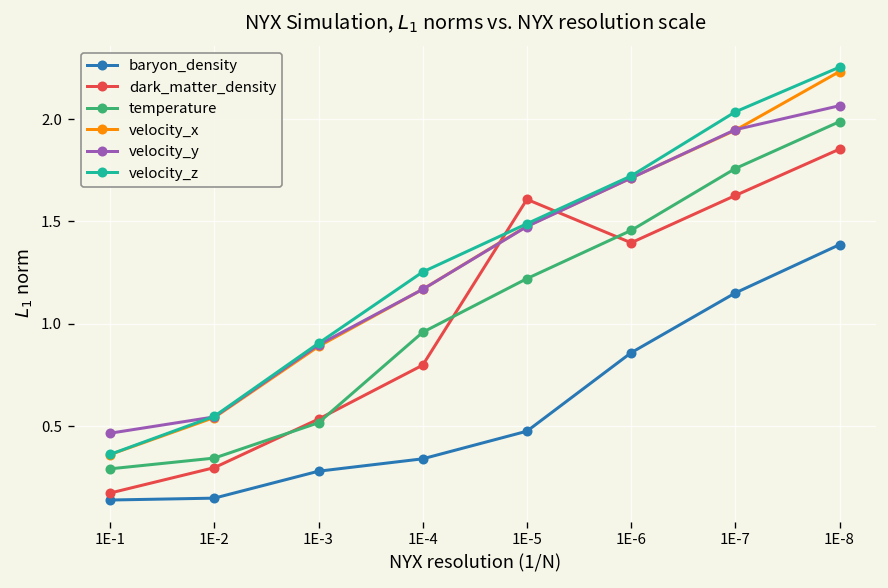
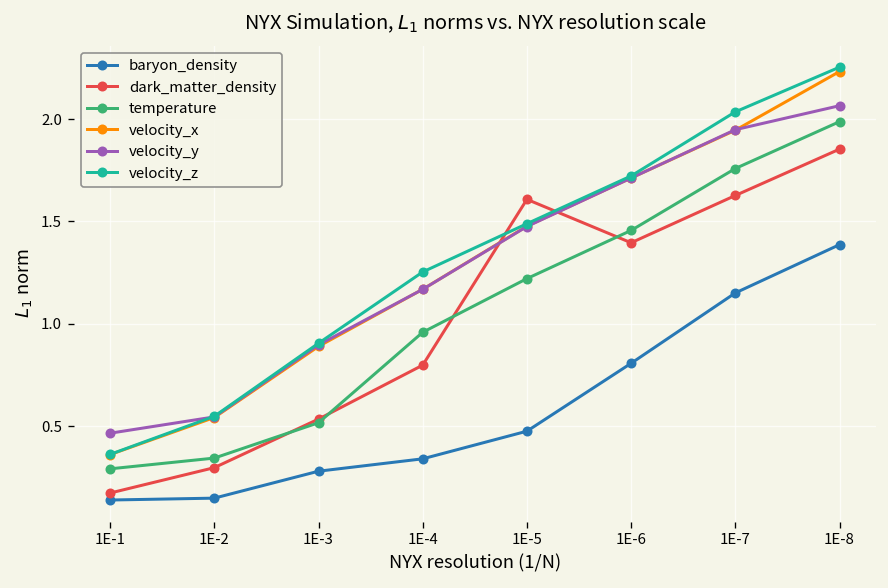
  {
    "baryon_density": {
      "1E-1": 0.14,
      "1E-2": 0.15,
      "1E-3": 0.28,
      "1E-4": 0.34,
      "1E-5": 0.47,
-     "1E-6": 0.86,
+     "1E-6": 0.81,
      "1E-7": 1.15,
      "1E-8": 1.39
    },
    "dark_matter_density": {
      "1E-1": 0.17,
      "1E-2": 0.30,
      "1E-3": 0.53,
      "1E-4": 0.80,
      "1E-5": 1.61,
      "1E-6": 1.40,
      "1E-7": 1.63,
      "1E-8": 1.85
    },
    "velocity_x": {
      "1E-8": 2.23
    },
    "velocity_y": {
      "1E-1": 0.47,
      "1E-8": 2.07
    }
  }
